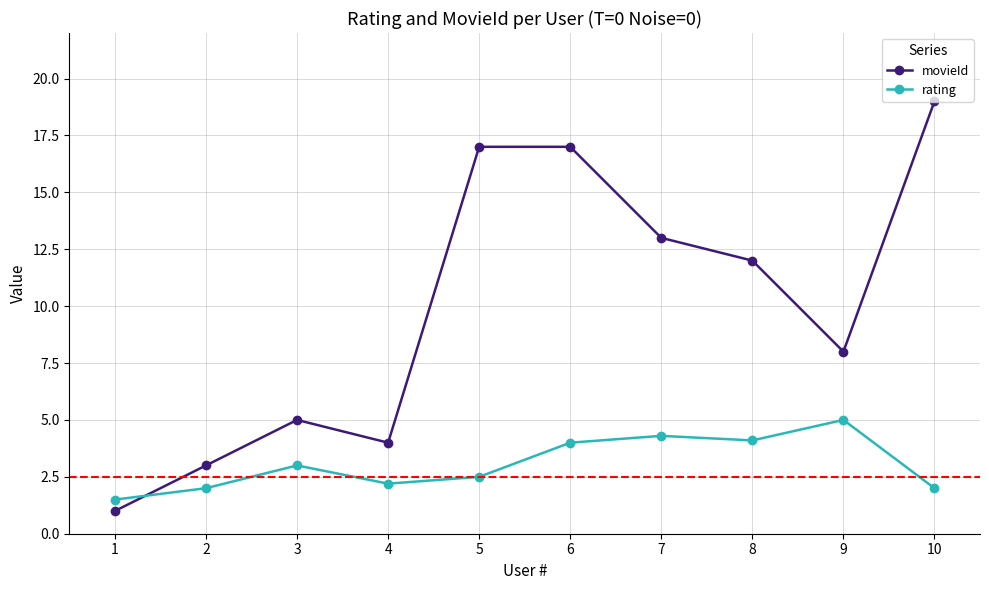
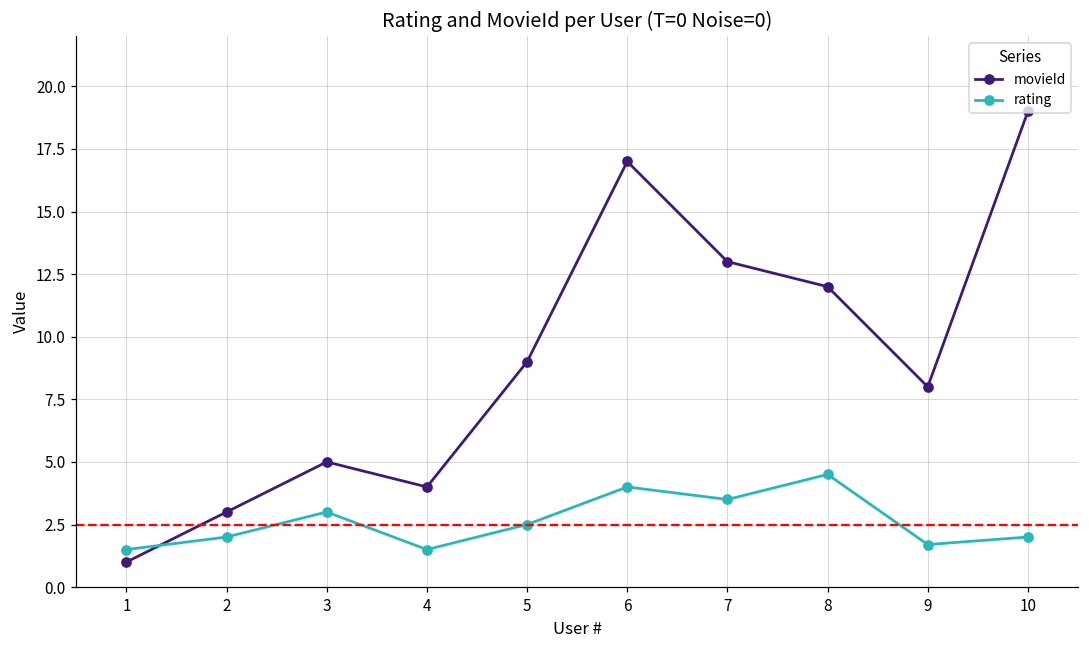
  {
    "movieId": {
      "1": 1,
      "2": 3,
      "3": 5,
      "4": 4,
-     "5": 17,
+     "5": 9,
      "6": 17,
      "7": 13,
      "8": 12,
      "9": 8
    },
    "rating": {
      "1": 1.5,
      "2": 2.0,
      "3": 3.0,
-     "4": 2.2,
+     "4": 1.5,
      "5": 2.5,
      "6": 4.0,
-     "7": 4.3,
-     "8": 4.1,
-     "9": 5.0,
+     "7": 3.5,
+     "8": 4.5,
+     "9": 1.7,
      "10": 2.0
    }
  }
